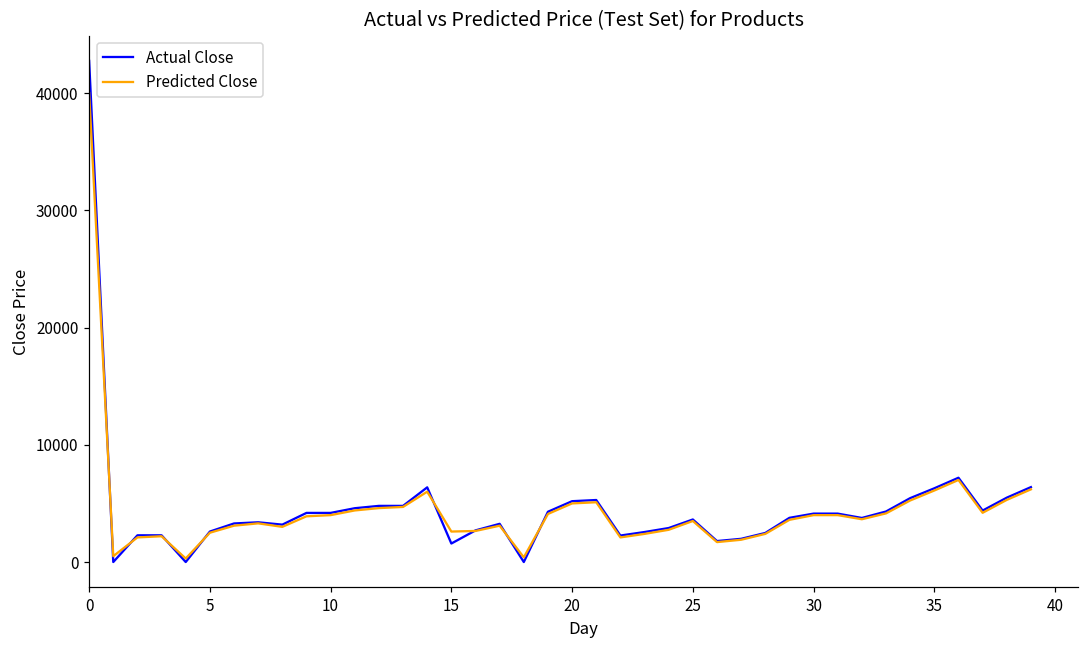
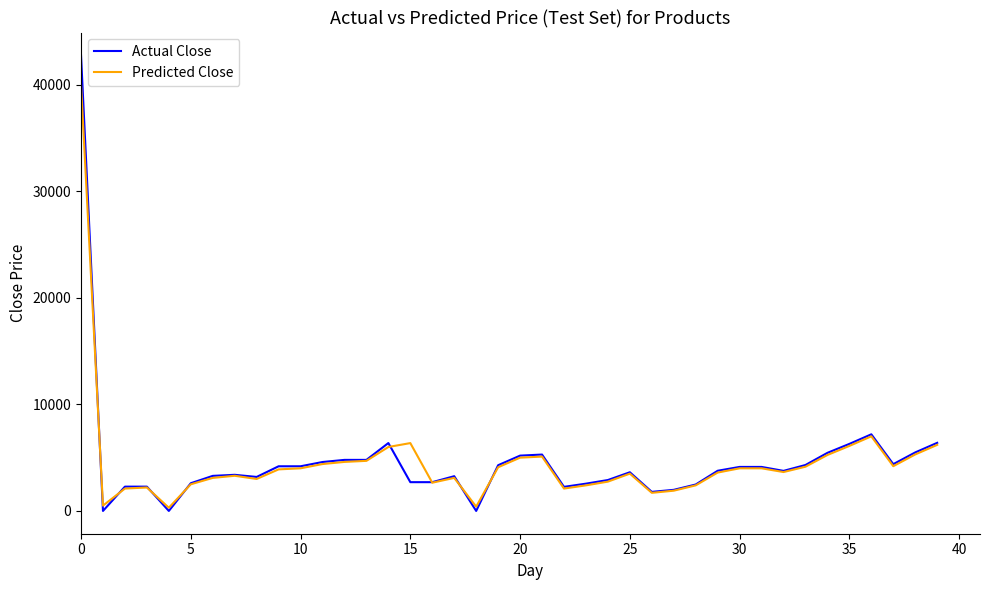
  {
    "Actual Close": {
      "0": 42800,
-     "15": 1600
+     "15": 2700
    },
    "Predicted Close": {
      "0": 40000,
-     "15": 2600
+     "15": 6400
    }
  }
